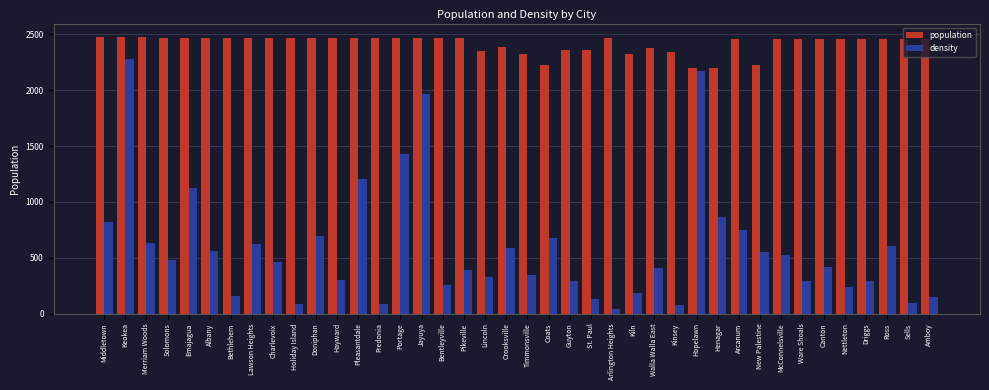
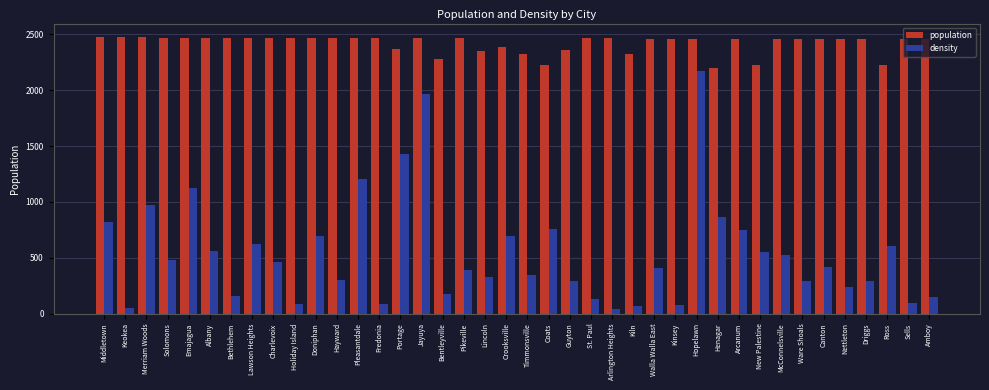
  {
    "population": {
      "Middletown": 2470,
      "Keokea": 2470,
      "Merriam Woods": 2470,
      "Solomons": 2470,
      "Emajagua": 2470,
      "Albany": 2470,
      "Bethlehem": 2470,
      "Lawson Heights": 2470,
      "Charlevoix": 2470,
      "Holiday Island": 2470,
      "Doniphan": 2470,
      "Hayward": 2470,
      "Pleasantdale": 2470,
      "Fredonia": 2470,
-     "Portage": 2470,
+     "Portage": 2370,
      "Jayuya": 2470,
-     "Bentleyville": 2470,
+     "Bentleyville": 2280,
      "Pikeville": 2470,
      "Lincoln": 2350,
      "Crooksville": 2390,
      "Timmonsville": 2330,
      "Coats": 2230,
      "Guyton": 2360,
-     "St. Paul": 2360,
+     "St. Paul": 2460,
      "Arlington Heights": 2460,
      "Kiln": 2330,
-     "Walla Walla East": 2370,
-     "Kinsey": 2340,
-     "Hopelawn": 2200,
+     "Walla Walla East": 2460,
+     "Kinsey": 2460,
+     "Hopelawn": 2460,
      "Henagar": 2200,
      "Arcanum": 2460,
      "New Palestine": 2230,
      "McConnelsville": 2460,
      "Ware Shoals": 2460,
      "Canton": 2460,
      "Nettleton": 2460,
      "Driggs": 2450,
-     "Ross": 2450
+     "Ross": 2230
    },
    "density": {
      "Middletown": 820,
-     "Keokea": 2280,
-     "Merriam Woods": 630,
+     "Keokea": 50,
+     "Merriam Woods": 970,
      "Solomons": 480,
      "Emajagua": 1120,
      "Albany": 560,
      "Bethlehem": 160,
      "Lawson Heights": 620,
      "Charlevoix": 470,
      "Holiday Island": 90,
      "Doniphan": 690,
      "Hayward": 300,
      "Pleasantdale": 1210,
      "Fredonia": 90,
      "Portage": 1430,
      "Jayuya": 1970,
-     "Bentleyville": 260,
+     "Bentleyville": 180,
      "Pikeville": 390,
      "Lincoln": 330,
-     "Crooksville": 590,
+     "Crooksville": 700,
      "Timmonsville": 340,
-     "Coats": 670,
+     "Coats": 760,
      "Guyton": 300,
      "St. Paul": 130,
      "Arlington Heights": 40,
-     "Kiln": 190,
+     "Kiln": 70,
      "Walla Walla East": 410,
      "Kinsey": 80,
      "Hopelawn": 2170,
      "Henagar": 870,
      "Arcanum": 750,
      "New Palestine": 550,
      "McConnelsville": 530,
      "Ware Shoals": 290,
      "Canton": 410,
      "Nettleton": 240,
      "Driggs": 290,
      "Ross": 610,
      "Sells": 100,
      "Amboy": 150
    }
  }
